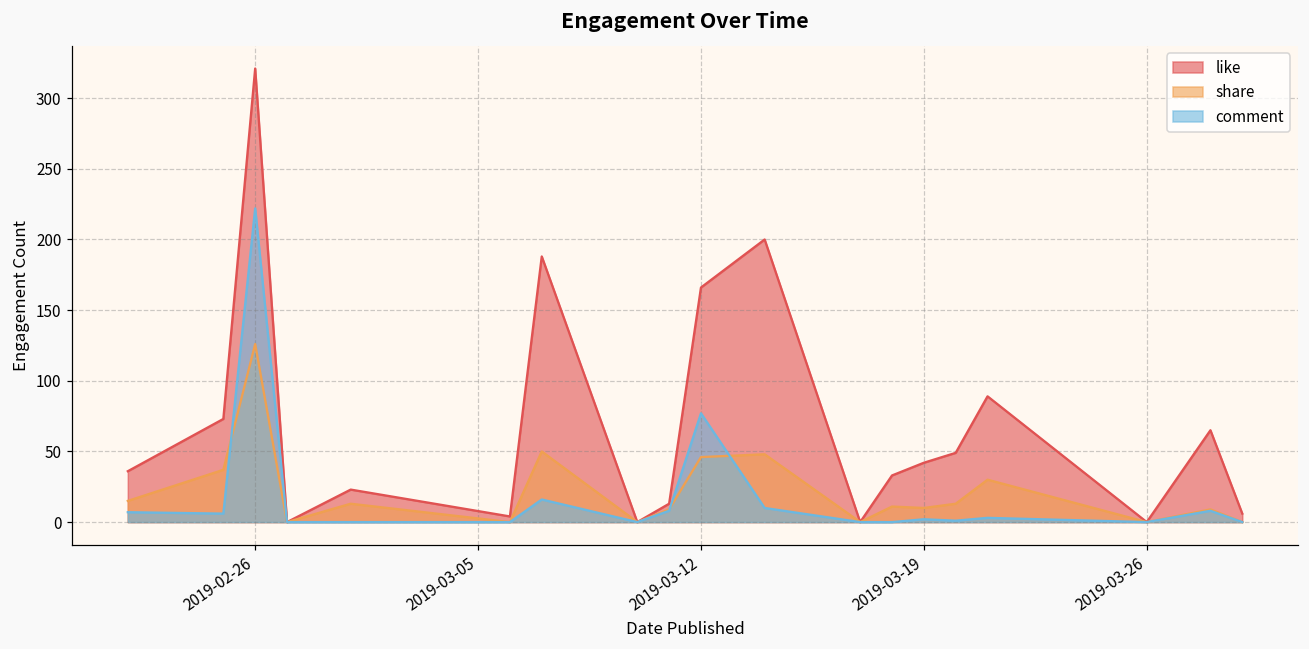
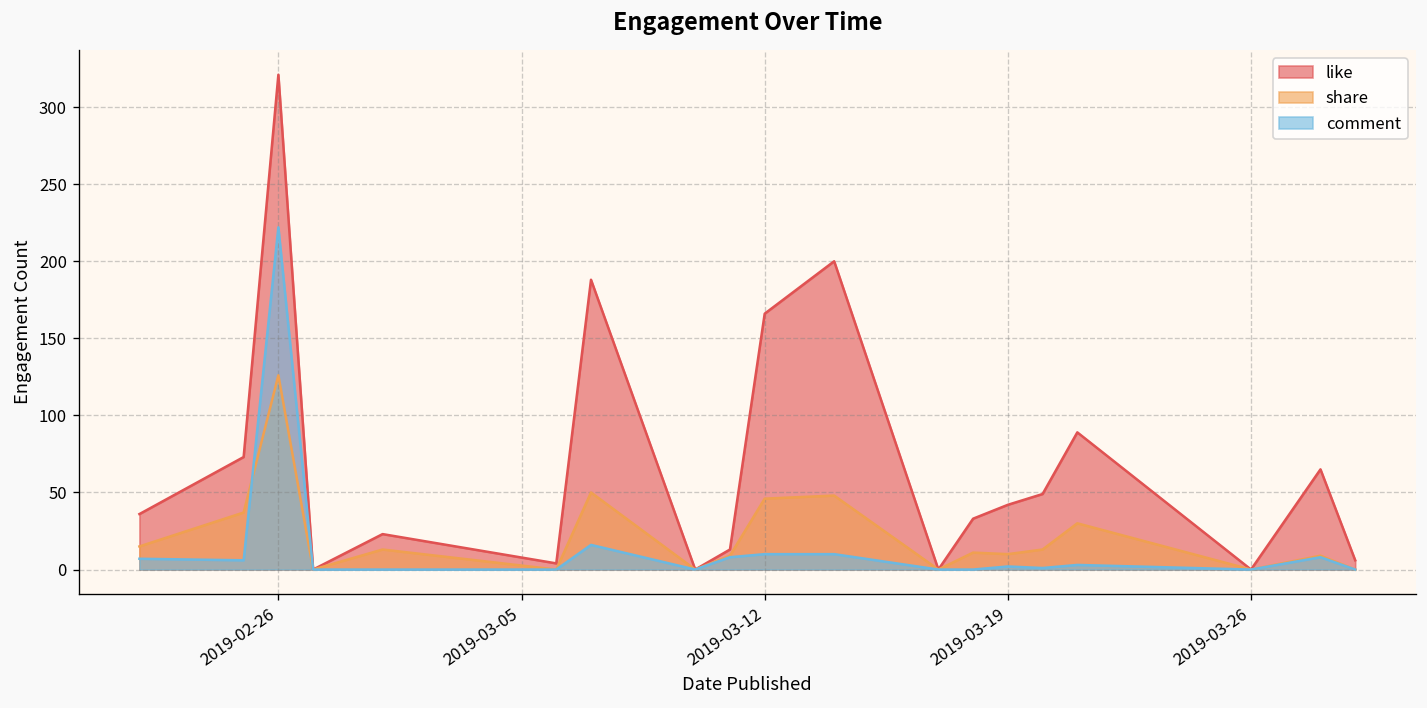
  {
    "like": {
      "2019-02-26": 321,
      "2019-03-12": 166,
      "2019-03-19": 42
    },
    "share": {
      "2019-02-26": 126,
      "2019-03-12": 46,
      "2019-03-19": 10
    },
    "comment": {
      "2019-02-26": 222,
-     "2019-03-12": 77,
+     "2019-03-12": 10,
      "2019-03-19": 2
    }
  }
